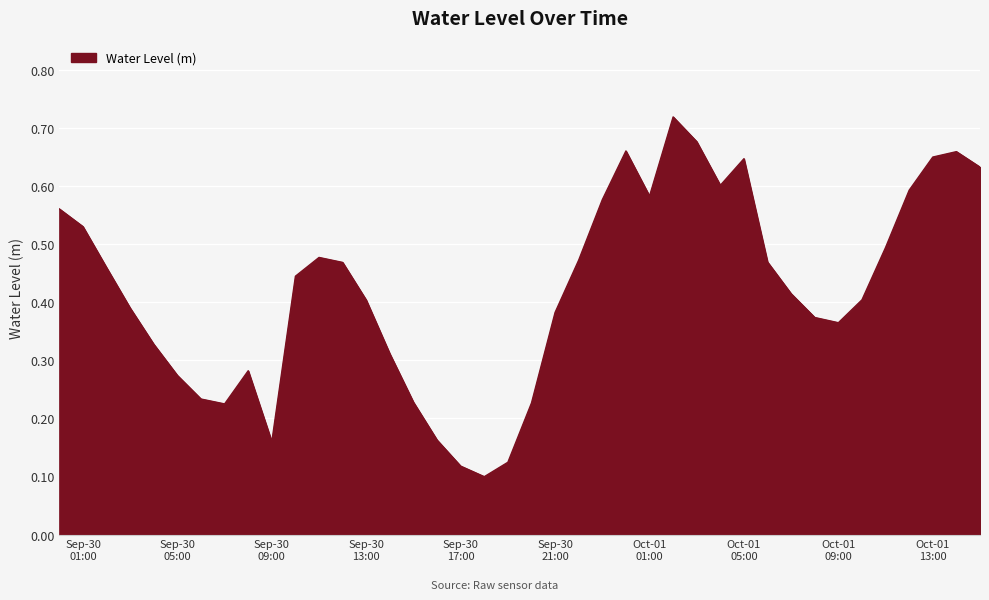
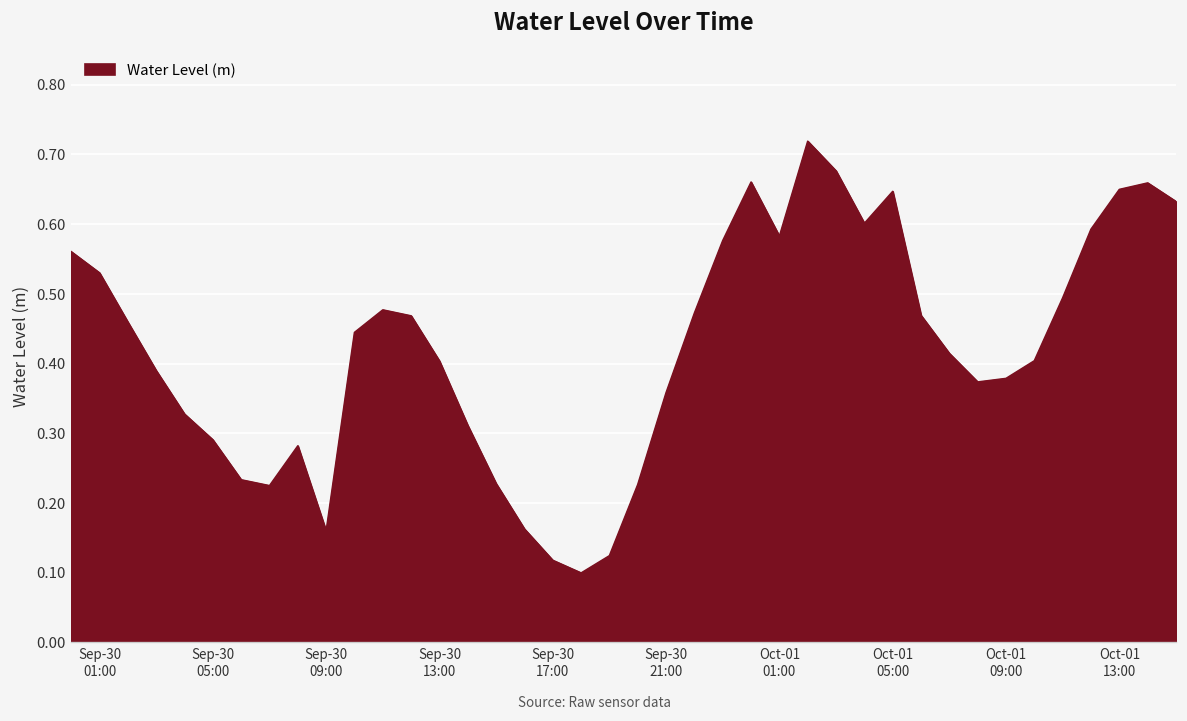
  {
    "Sep-30 01:00": 0.53,
-   "Sep-30 05:00": 0.27,
+   "Sep-30 05:00": 0.29,
    "Sep-30 09:00": 0.16,
    "Sep-30 13:00": 0.40,
    "Sep-30 17:00": 0.12,
-   "Sep-30 21:00": 0.38,
+   "Sep-30 21:00": 0.36,
    "Oct-01 01:00": 0.58,
    "Oct-01 05:00": 0.65,
-   "Oct-01 09:00": 0.36,
+   "Oct-01 09:00": 0.38,
    "Oct-01 13:00": 0.65
  }
